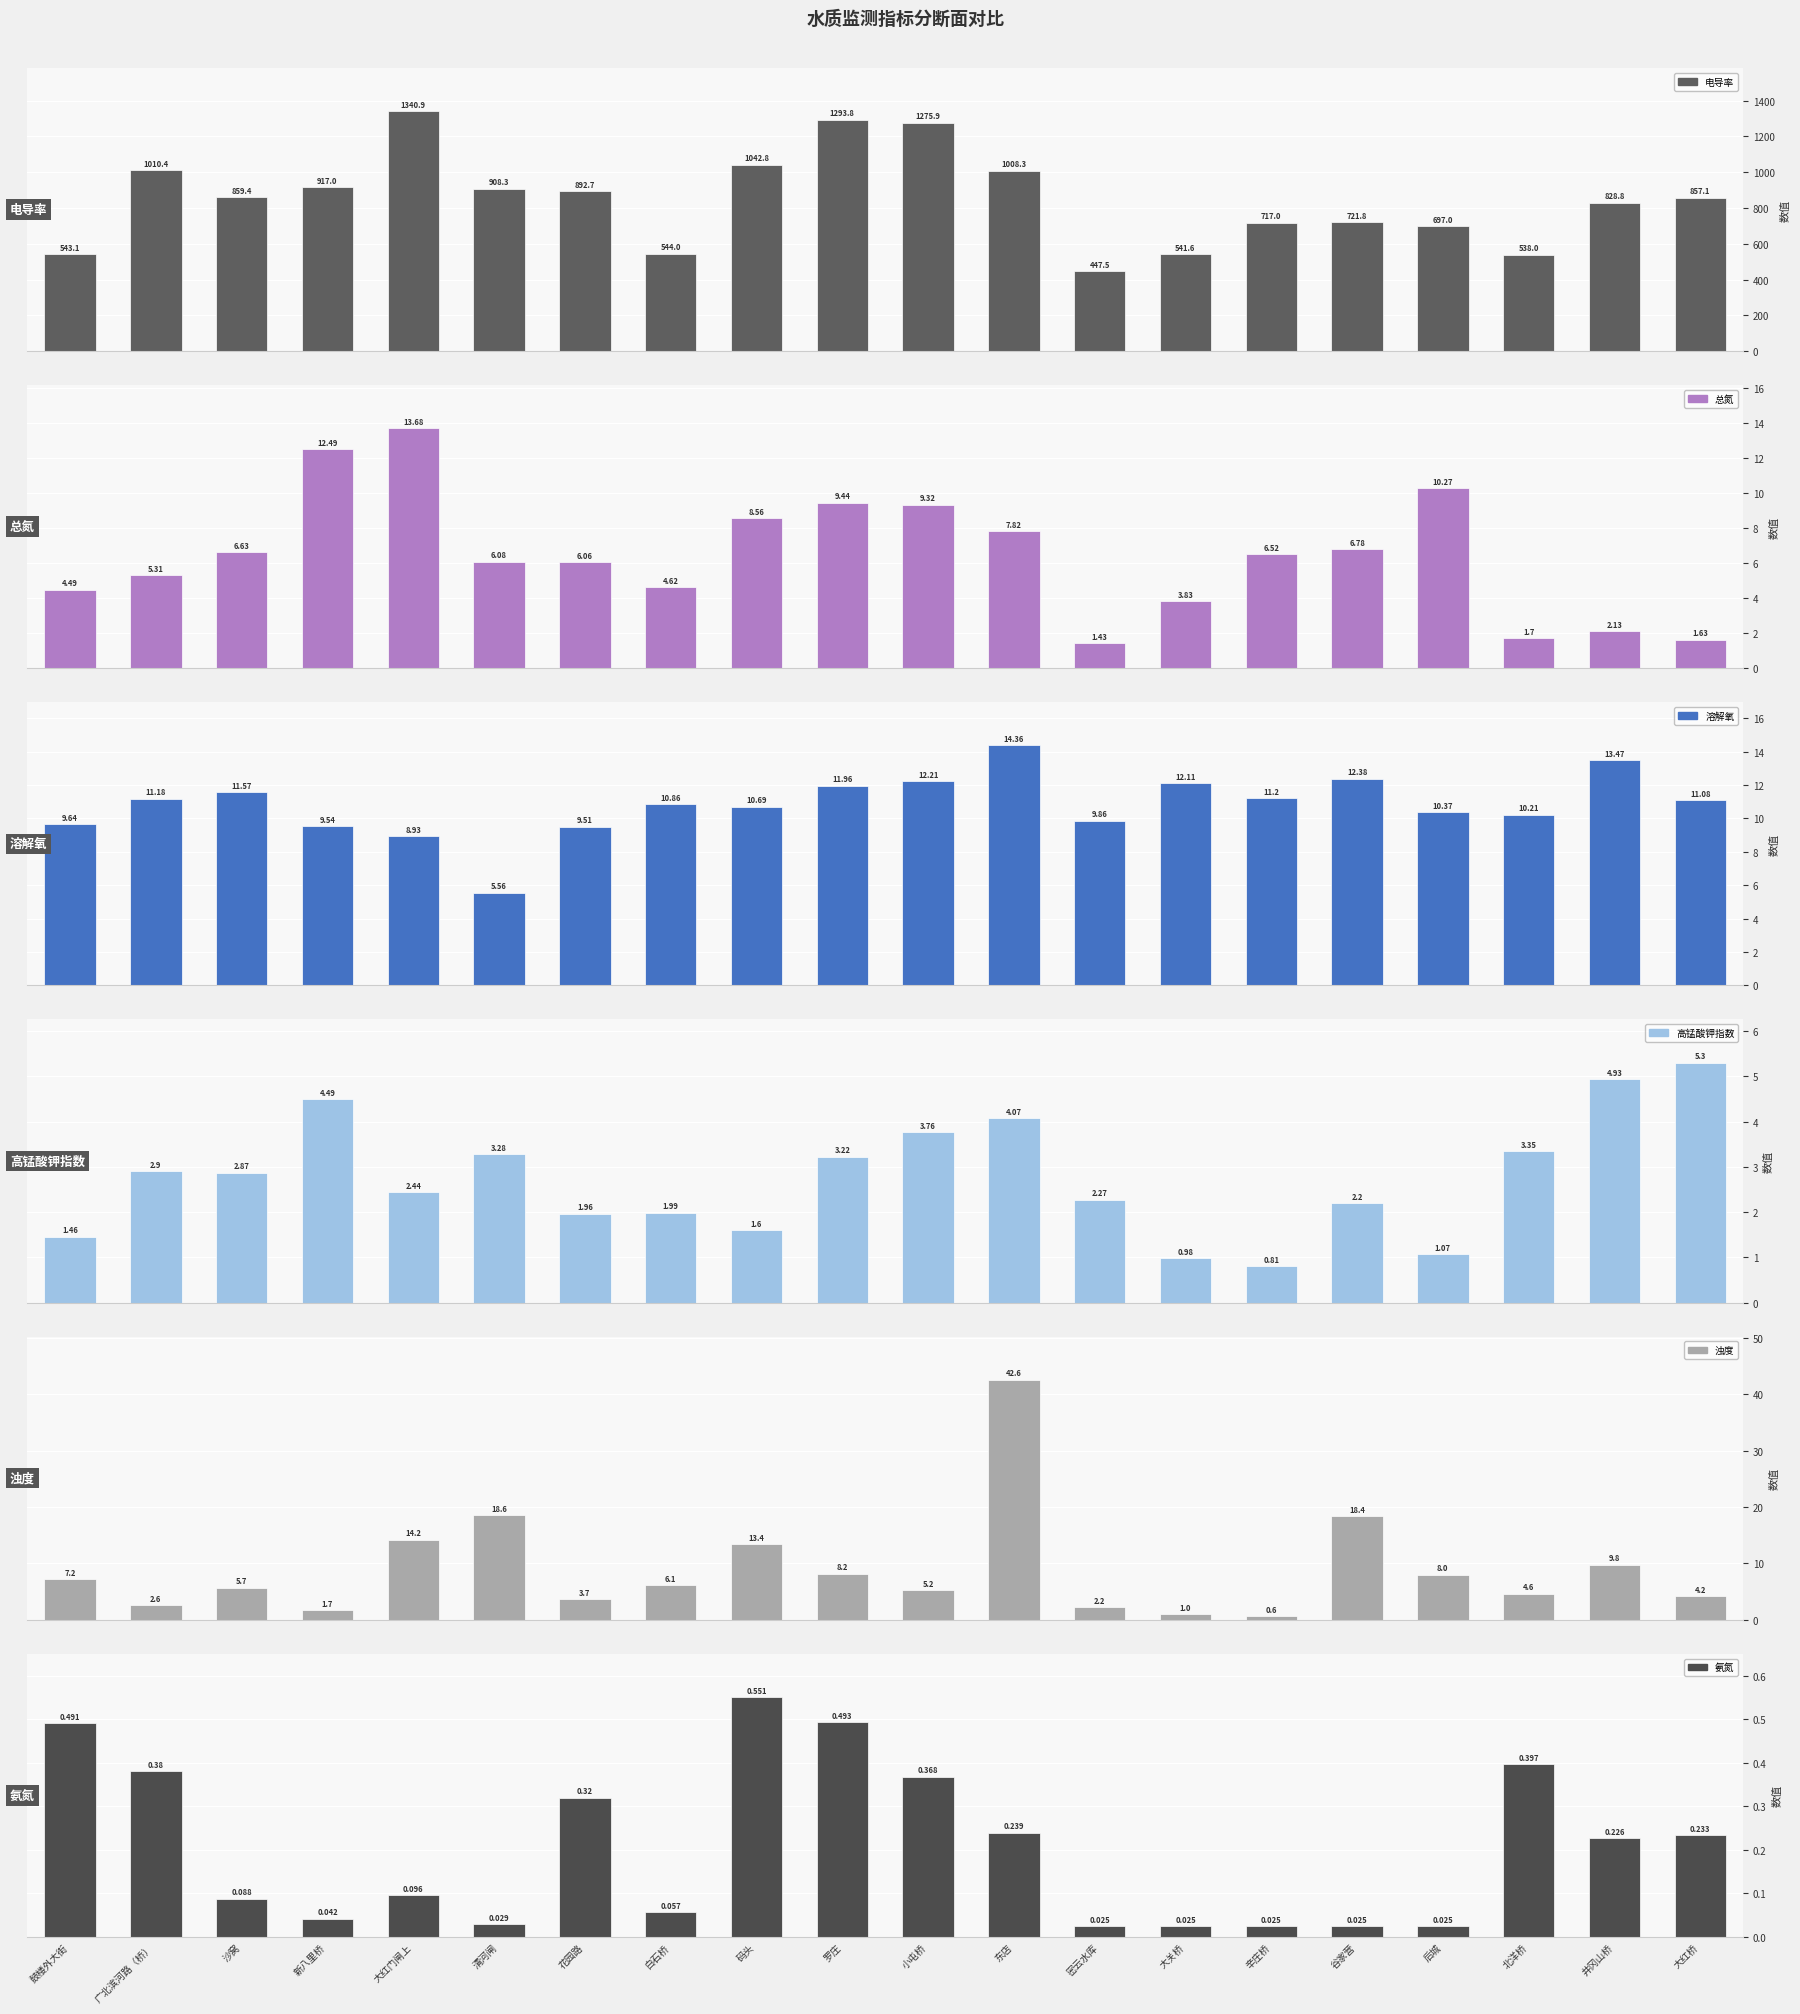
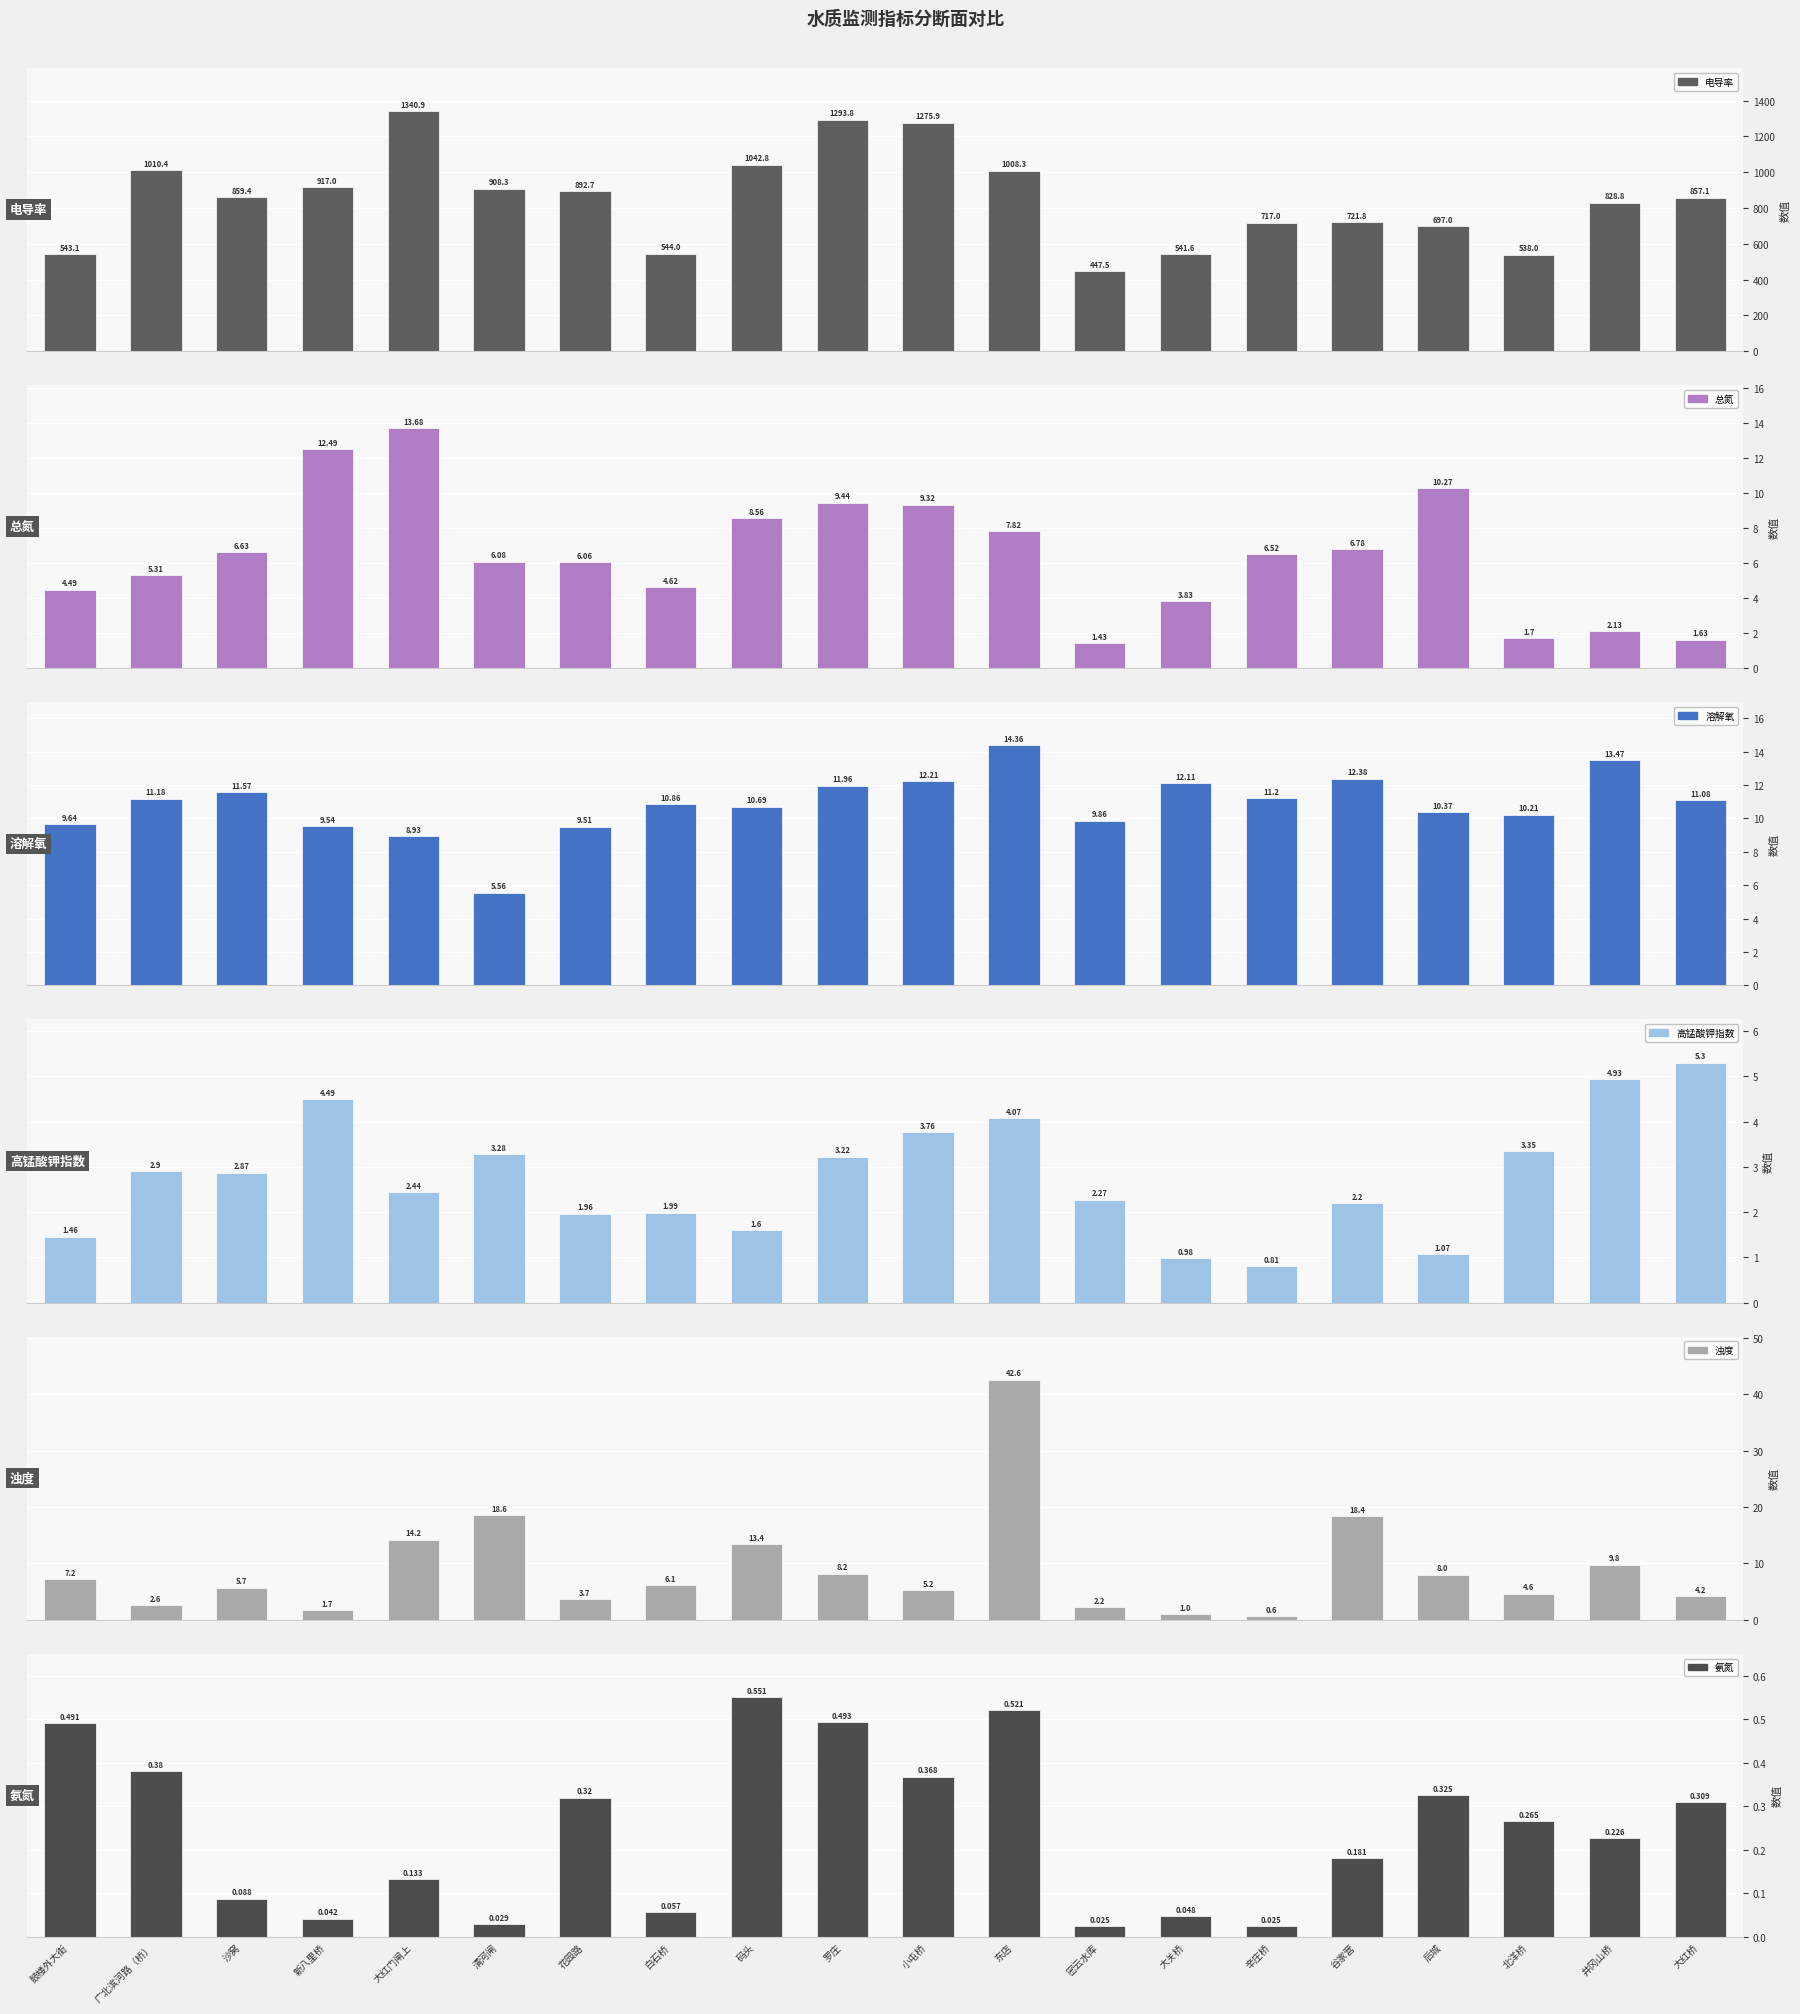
  {
    "氨氮": {
      "鼓楼外大街": 0.491,
      "广北滨河路（桥）": 0.38,
      "沙窝": 0.088,
      "新八里桥": 0.042,
-     "大红门闸上": 0.096,
+     "大红门闸上": 0.133,
      "清河闸": 0.029,
      "花园路": 0.32,
      "白石桥": 0.057,
      "码头": 0.551,
      "罗庄": 0.493,
      "小屯桥": 0.368,
-     "东店": 0.239,
+     "东店": 0.521,
      "密云水库": 0.025,
-     "大关桥": 0.025,
+     "大关桥": 0.048,
      "辛庄桥": 0.025,
-     "谷家营": 0.025,
-     "后城": 0.025,
-     "北洋桥": 0.397,
+     "谷家营": 0.181,
+     "后城": 0.325,
+     "北洋桥": 0.265,
      "井冈山桥": 0.226,
-     "大红桥": 0.233
+     "大红桥": 0.309
    }
  }
